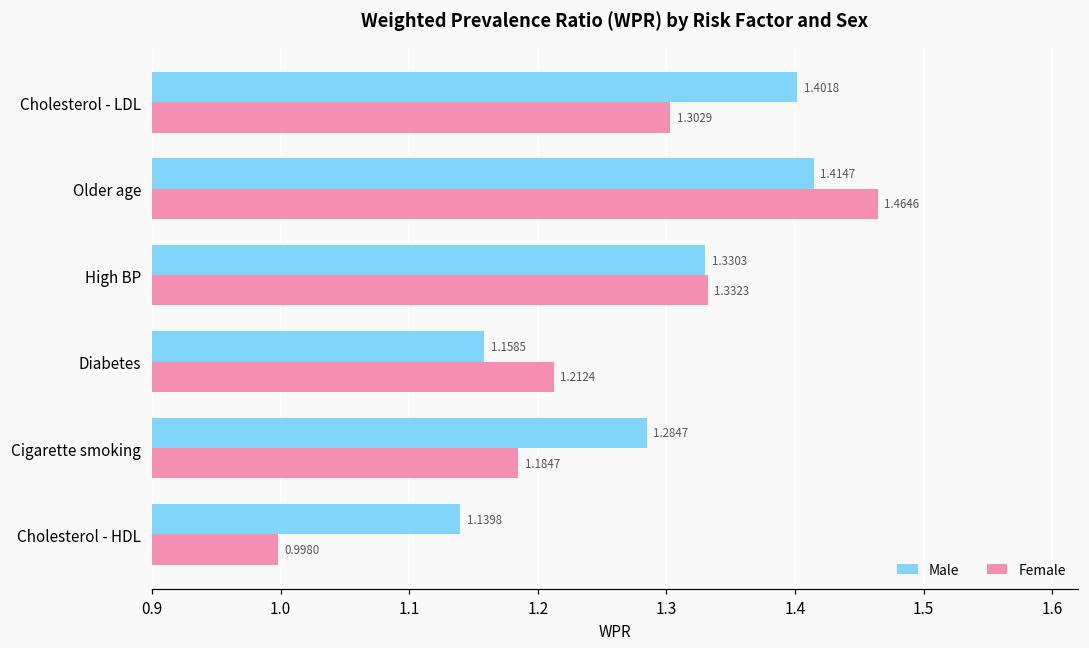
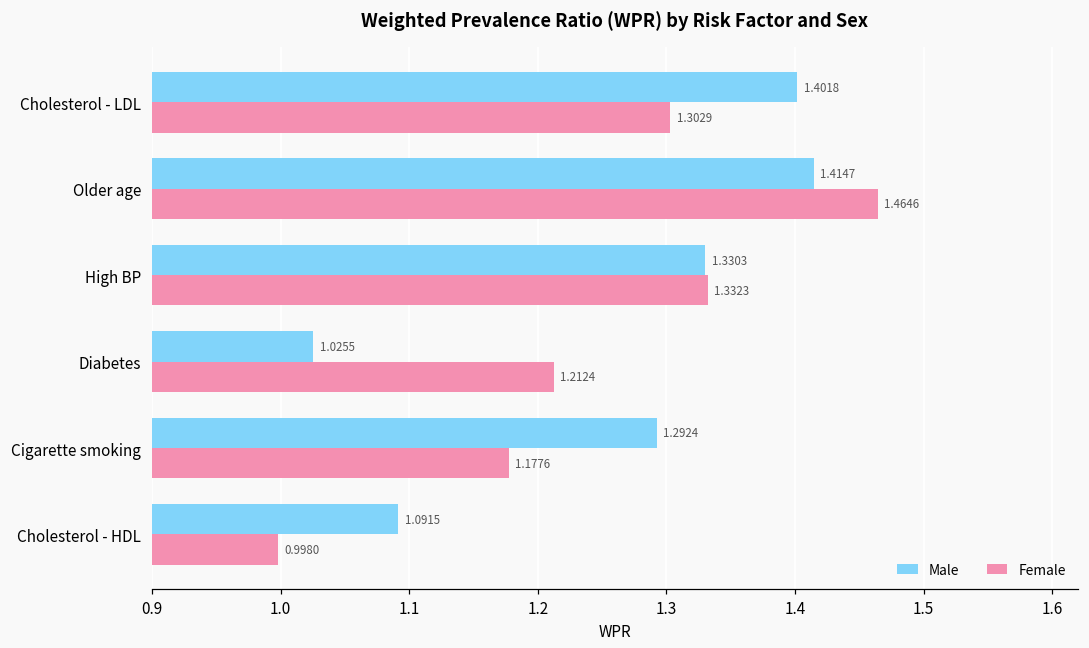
  {
    "Male": {
      "Cholesterol - LDL": 1.4018,
      "Older age": 1.4147,
      "High BP": 1.3303,
-     "Diabetes": 1.1585,
-     "Cigarette smoking": 1.2847,
-     "Cholesterol - HDL": 1.1398
+     "Diabetes": 1.0255,
+     "Cigarette smoking": 1.2924,
+     "Cholesterol - HDL": 1.0915
    },
    "Female": {
      "Cholesterol - LDL": 1.3029,
      "Older age": 1.4646,
      "High BP": 1.3323,
      "Diabetes": 1.2124,
-     "Cigarette smoking": 1.1847,
+     "Cigarette smoking": 1.1776,
      "Cholesterol - HDL": 0.9980
    }
  }
